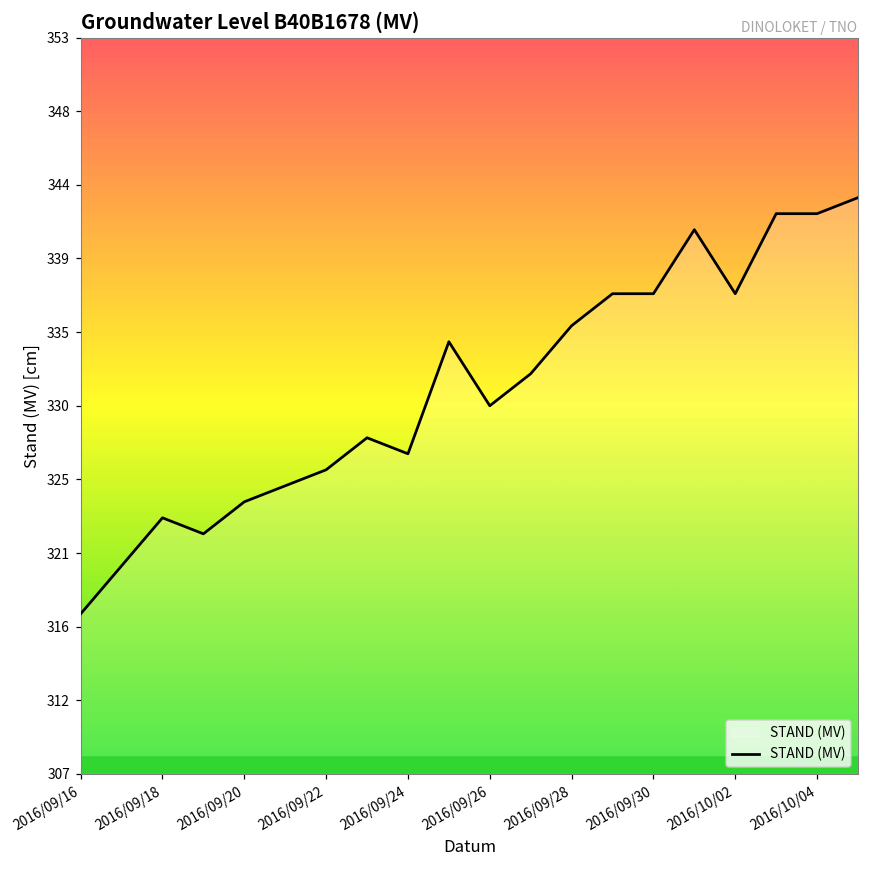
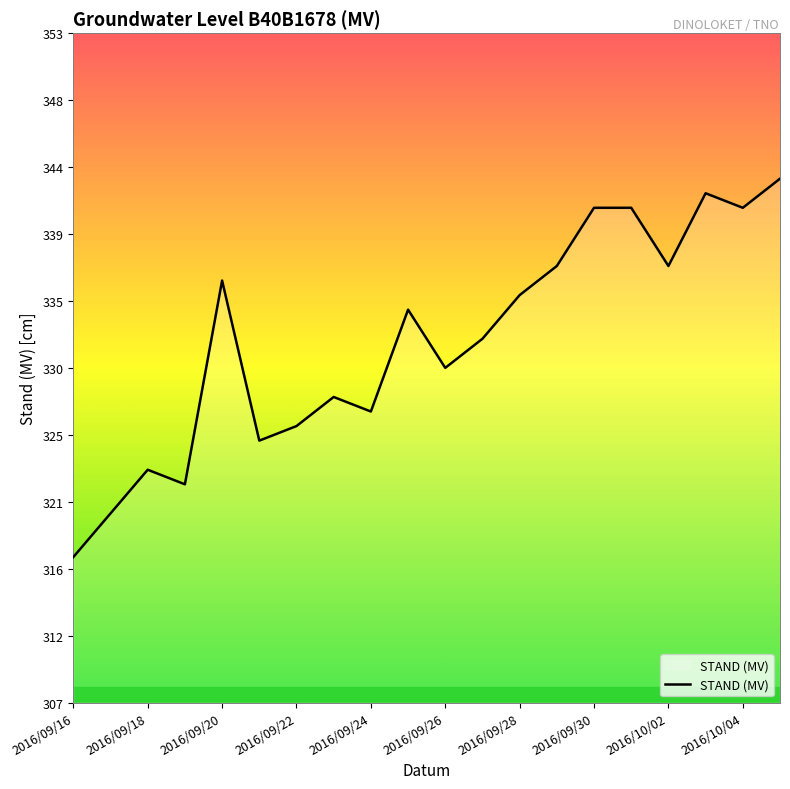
  {
    "2016/09/16": 317,
    "2016/09/18": 323,
-   "2016/09/20": 324,
+   "2016/09/20": 336,
    "2016/09/22": 326,
    "2016/09/24": 327,
    "2016/09/26": 330,
    "2016/09/28": 335,
-   "2016/09/30": 337,
+   "2016/09/30": 341,
    "2016/10/02": 337,
-   "2016/10/04": 342
+   "2016/10/04": 341
  }
